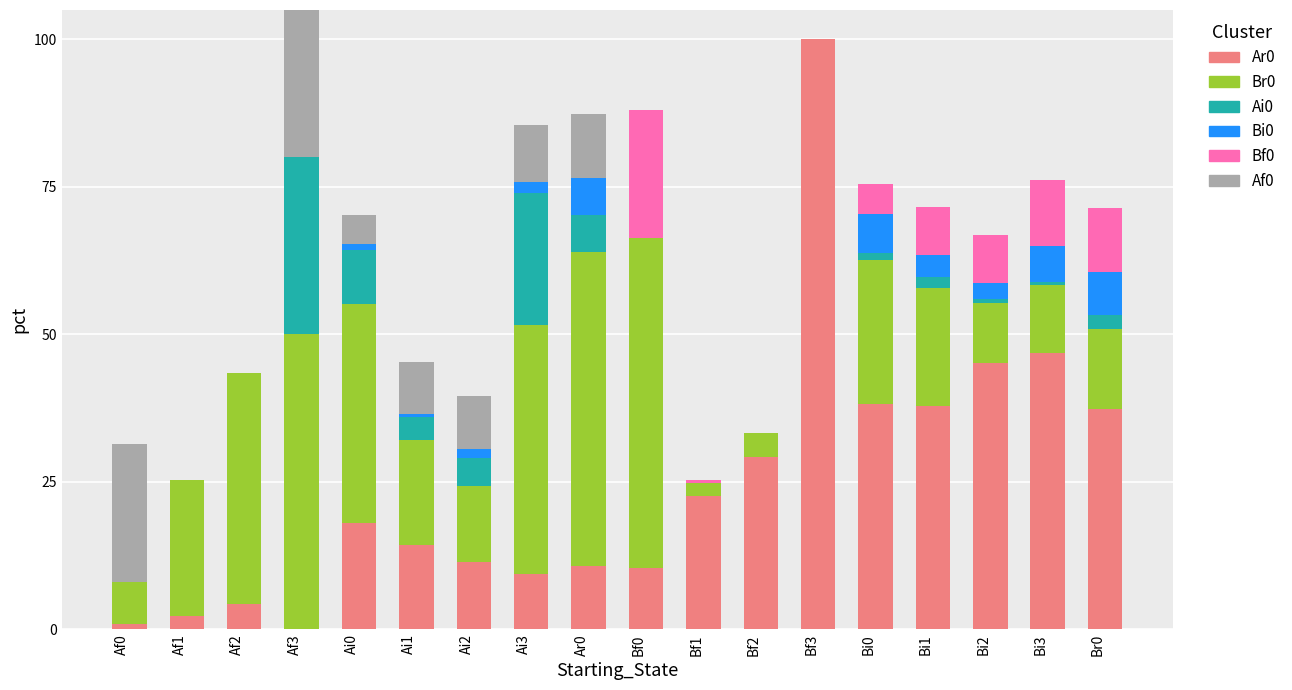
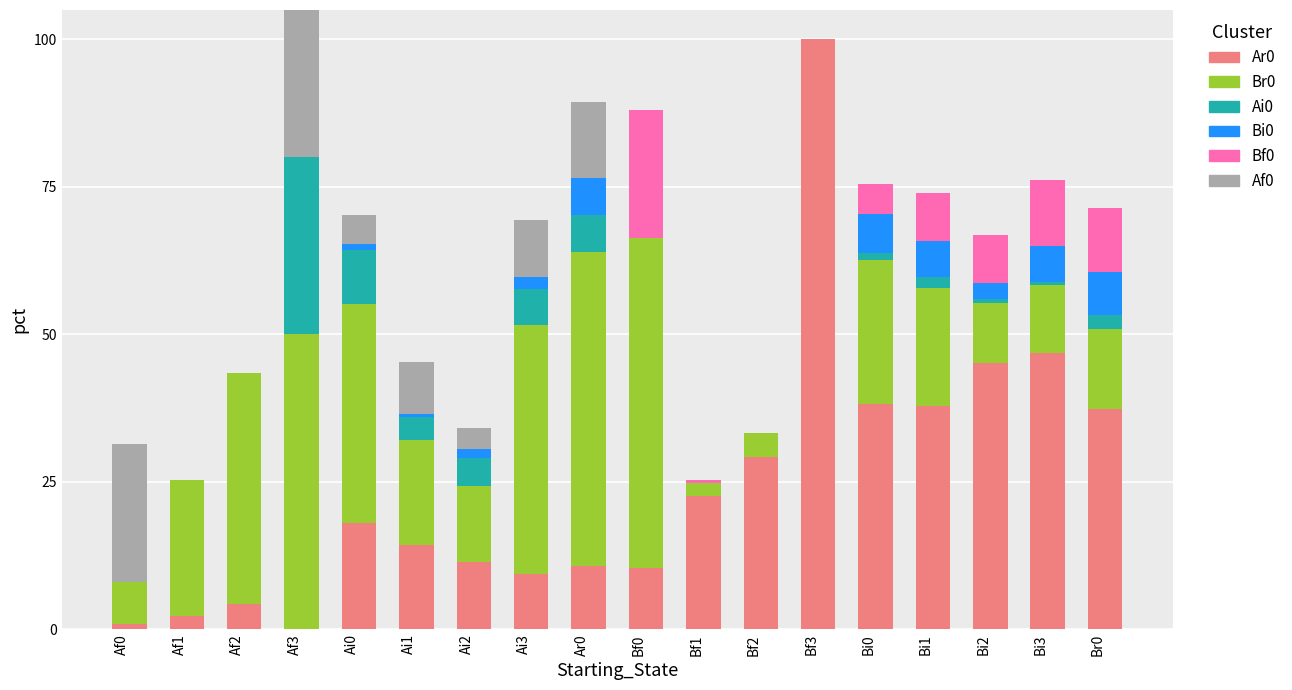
  {
    "Br0": {
      "Af0": 7,
      "Af1": 23,
      "Af2": 39,
      "Af3": 50,
      "Ai0": 37,
      "Ai1": 18,
      "Ai2": 13,
      "Ai3": 42,
      "Ar0": 53,
      "Bf0": 56,
      "Bf1": 2,
      "Bf2": 4,
      "Bf3": 0,
      "Bi0": 25,
      "Bi1": 20,
      "Bi2": 10,
      "Bi3": 12,
      "Br0": 13
    },
    "Ai0": {
      "Af0": 0,
      "Af1": 0,
      "Af2": 0,
      "Af3": 30,
      "Ai0": 9,
      "Ai1": 4,
      "Ai2": 5,
-     "Ai3": 22,
+     "Ai3": 6,
      "Ar0": 6,
      "Bf0": 0,
      "Bf1": 0,
      "Bf2": 0,
      "Bf3": 0,
      "Bi0": 1,
      "Bi1": 2,
      "Bi2": 1,
      "Bi3": 0,
      "Br0": 2
    },
    "Bi0": {
      "Af0": 0,
      "Af1": 0,
      "Af2": 0,
      "Af3": 0,
      "Ai0": 1,
      "Ai1": 0,
      "Ai2": 2,
      "Ai3": 2,
      "Ar0": 6,
      "Bf0": 0,
      "Bf1": 0,
      "Bf2": 0,
      "Bf3": 0,
      "Bi0": 7,
-     "Bi1": 4,
+     "Bi1": 6,
      "Bi2": 3,
      "Bi3": 6,
      "Br0": 7
    },
    "Af0": {
      "Af0": 23,
      "Af1": 0,
      "Af2": 0,
      "Ai0": 5,
      "Ai1": 9,
-     "Ai2": 9,
+     "Ai2": 4,
      "Ai3": 10,
-     "Ar0": 11,
+     "Ar0": 13,
      "Bf0": 0,
      "Bf1": 0,
      "Bf2": 0,
      "Bf3": 0,
      "Bi0": 0,
      "Bi1": 0,
      "Bi2": 0,
      "Bi3": 0,
      "Br0": 0
    }
  }
